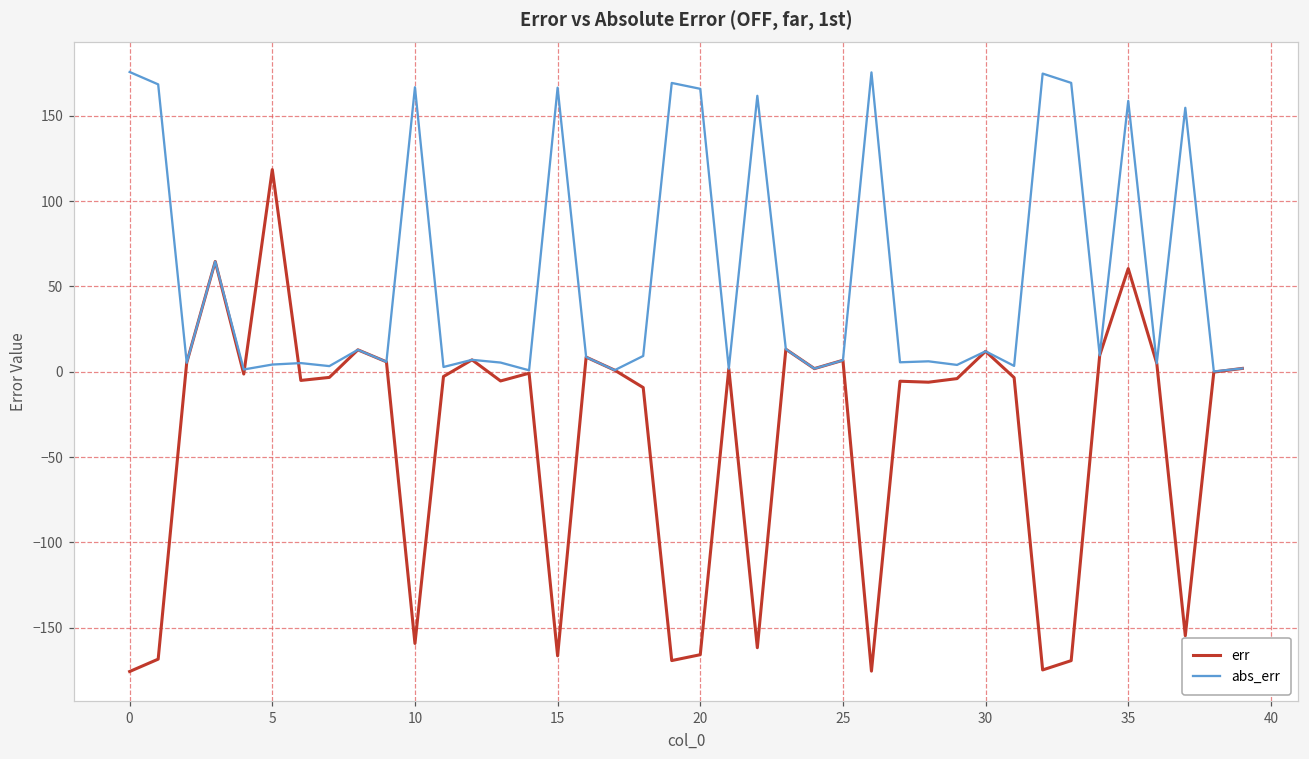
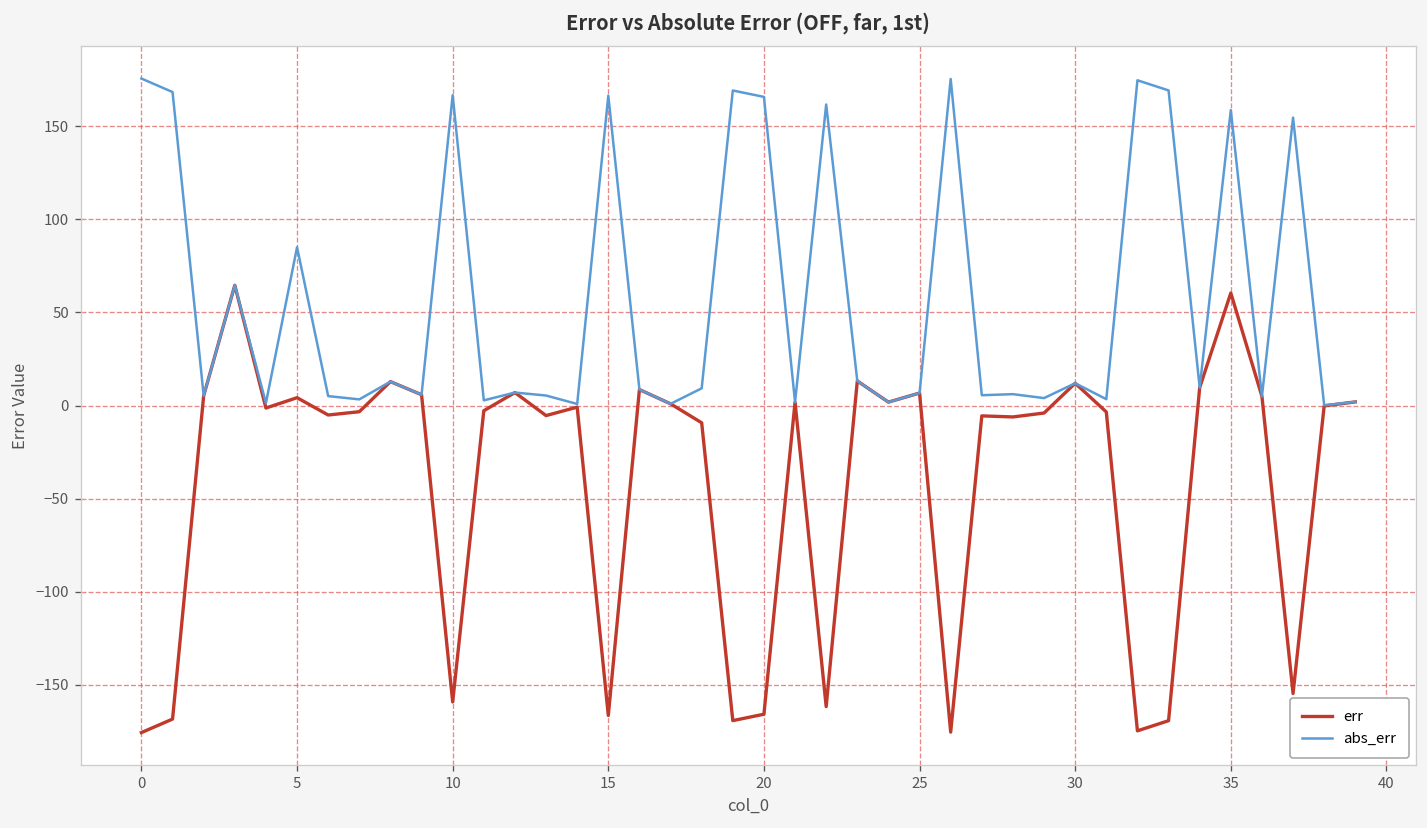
  {
    "err": {
      "0": -176,
-     "5": 119,
+     "5": 4,
      "10": -159,
      "15": -167,
      "20": -166,
      "35": 60
    },
    "abs_err": {
      "0": 176,
-     "5": 4,
+     "5": 85,
      "10": 167,
      "15": 167,
      "20": 166,
      "35": 159
    }
  }
